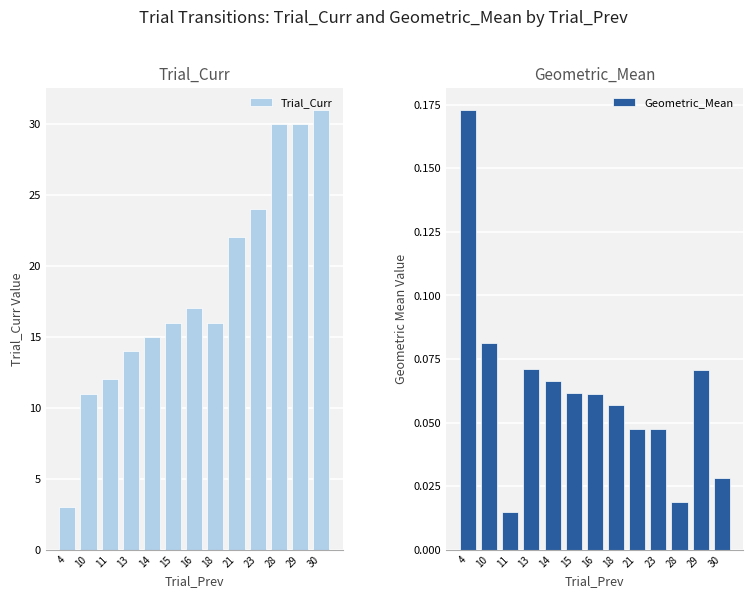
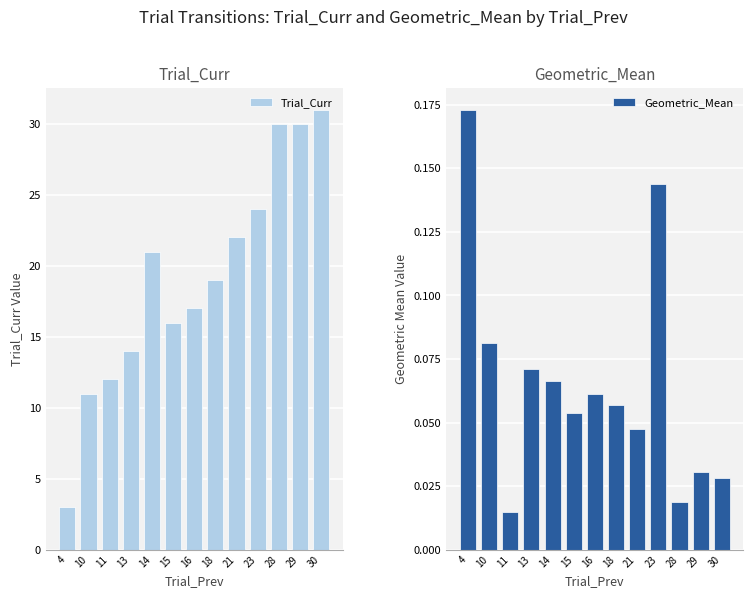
  {
    "Trial_Curr": {
      "4": 3,
      "10": 11,
      "11": 12,
      "13": 14,
-     "14": 15,
+     "14": 21,
      "15": 16,
      "16": 17,
-     "18": 16,
+     "18": 19,
      "21": 22,
      "23": 24,
      "28": 30,
      "29": 30,
      "30": 31
    },
    "Geometric_Mean": {
      "4": 0.173,
      "10": 0.081,
      "11": 0.015,
      "13": 0.071,
      "14": 0.066,
-     "15": 0.062,
+     "15": 0.054,
      "16": 0.061,
      "18": 0.057,
      "21": 0.048,
-     "23": 0.048,
+     "23": 0.144,
      "28": 0.019,
-     "29": 0.071,
+     "29": 0.031,
      "30": 0.028
    }
  }
